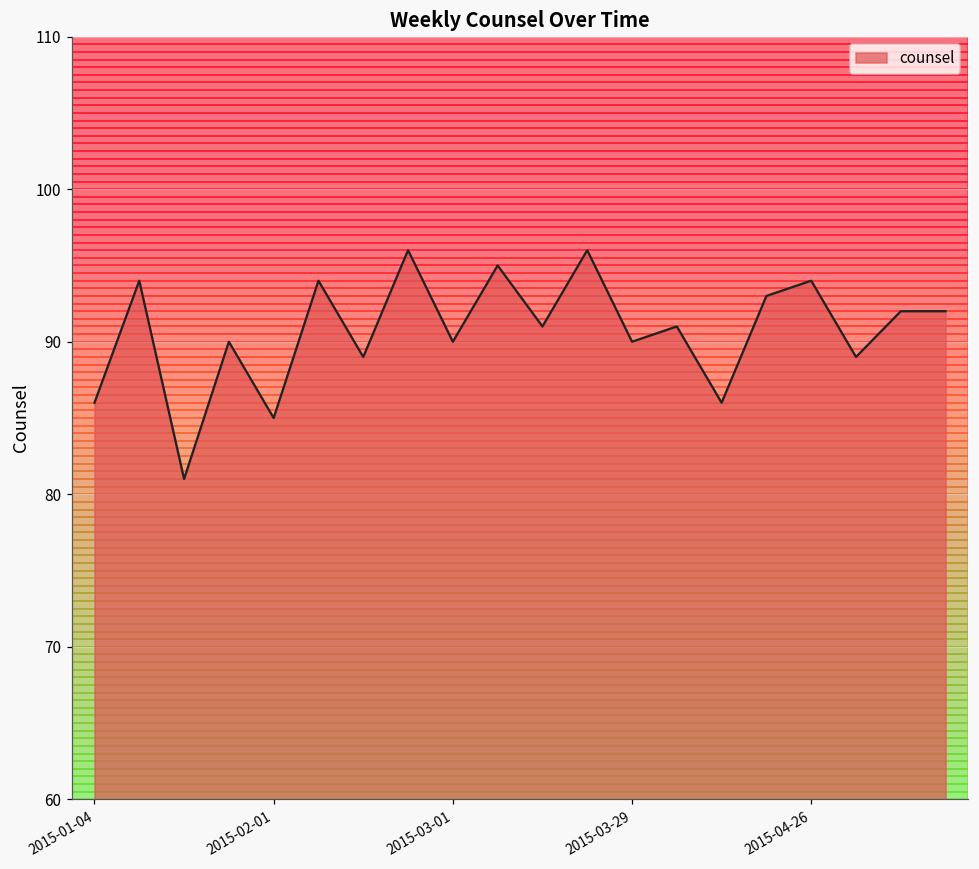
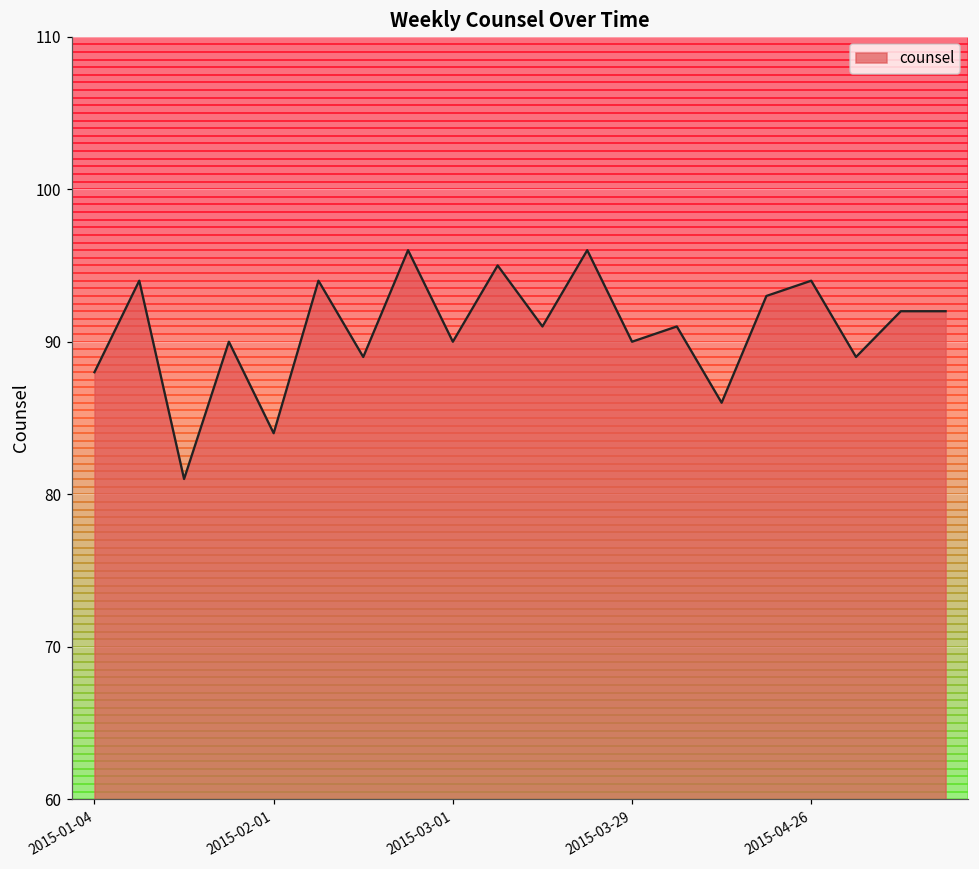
  {
-   "2015-01-04": 86,
-   "2015-02-01": 85,
+   "2015-01-04": 88,
+   "2015-02-01": 84,
    "2015-03-01": 90,
    "2015-03-29": 90,
    "2015-04-26": 94
  }
